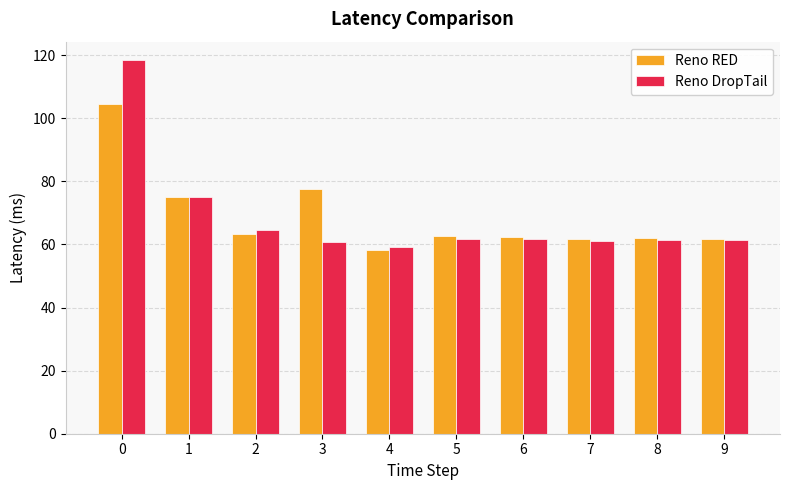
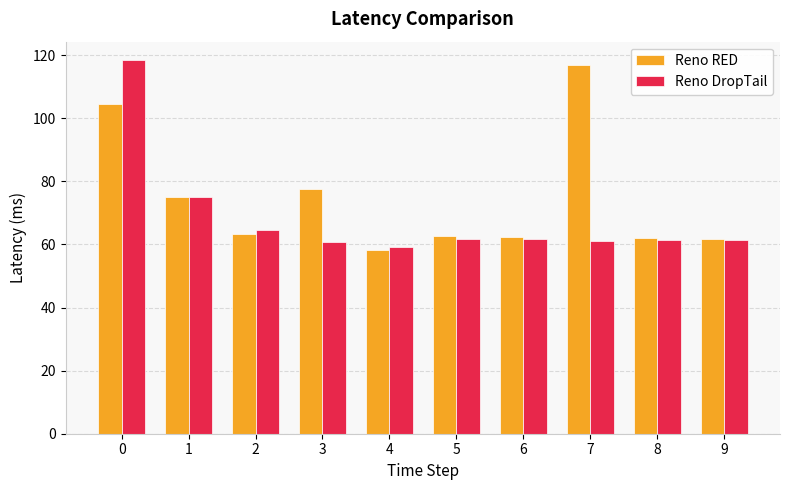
  {
    "Reno RED": {
      "0": 104,
      "1": 75,
      "2": 63,
      "3": 78,
      "4": 58,
      "5": 63,
      "6": 63,
-     "7": 62,
+     "7": 117,
      "8": 62,
      "9": 62
    },
    "Reno DropTail": {
      "0": 118,
      "1": 75,
      "2": 65,
      "3": 61,
      "4": 59,
      "5": 62,
      "6": 62,
      "7": 61,
      "8": 61,
      "9": 61
    }
  }
